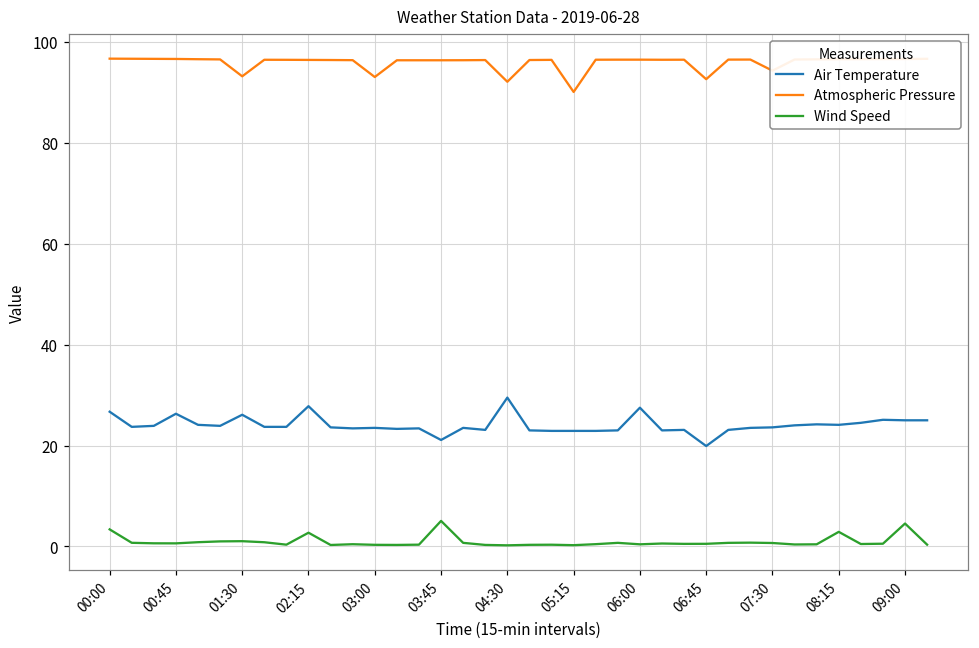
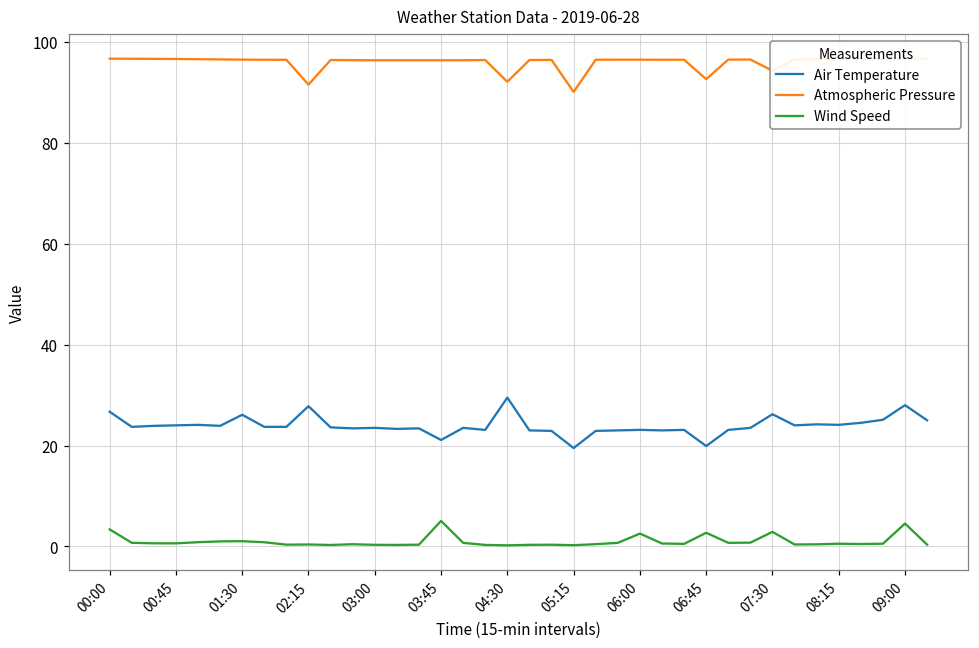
  {
    "Air Temperature": {
      "00:00": 27,
-     "00:45": 26,
+     "00:45": 24,
      "01:30": 26,
      "02:15": 28,
      "03:00": 24,
      "03:45": 21,
      "04:30": 30,
-     "05:15": 23,
-     "06:00": 28,
+     "05:15": 20,
+     "06:00": 23,
      "06:45": 20,
-     "07:30": 24,
+     "07:30": 26,
      "08:15": 24,
-     "09:00": 25
+     "09:00": 28
    },
    "Atmospheric Pressure": {
      "00:00": 97,
      "00:45": 97,
-     "01:30": 93,
-     "02:15": 96,
-     "03:00": 93,
+     "01:30": 96,
+     "02:15": 92,
+     "03:00": 96,
      "03:45": 96,
      "04:30": 92,
      "05:15": 90,
      "06:00": 96,
      "06:45": 93
    },
    "Wind Speed": {
      "00:00": 3,
      "00:45": 1,
      "01:30": 1,
-     "02:15": 3,
+     "02:15": 0,
      "03:00": 0,
      "03:45": 5,
      "04:30": 0,
      "05:15": 0,
-     "06:00": 0,
-     "06:45": 1,
-     "07:30": 1,
-     "08:15": 3,
+     "06:00": 3,
+     "06:45": 3,
+     "07:30": 3,
+     "08:15": 1,
      "09:00": 5
    }
  }
